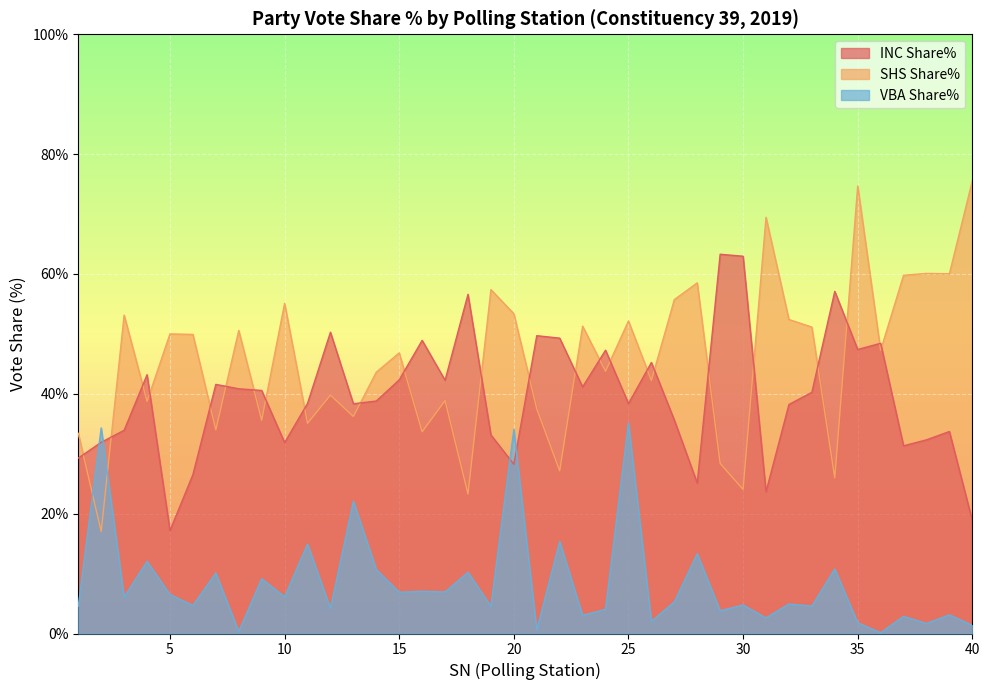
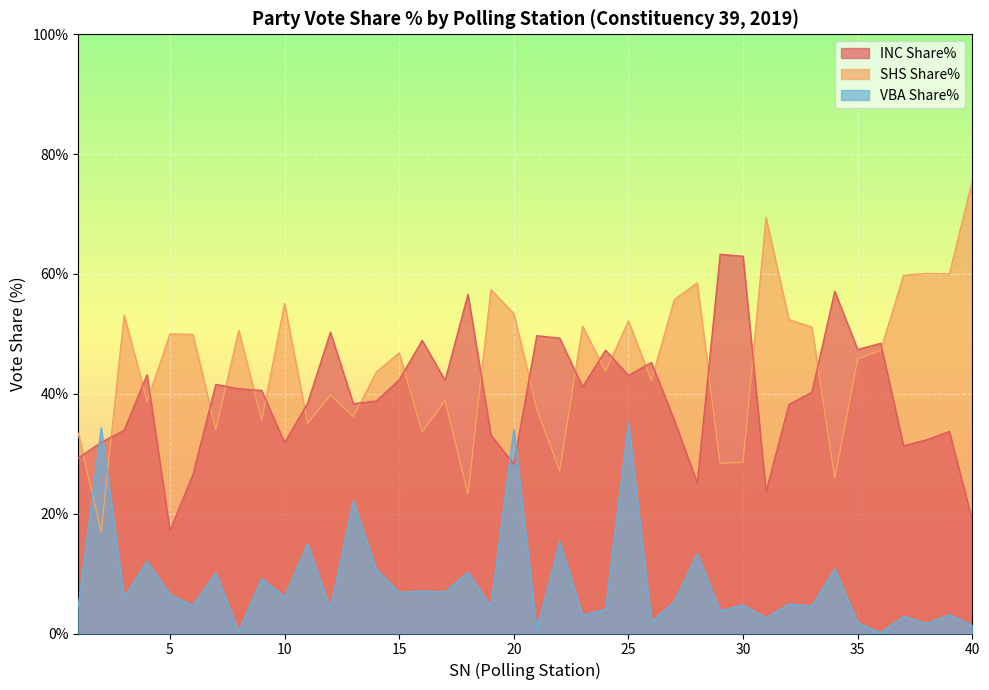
  {
    "INC Share%": {
      "5": "17%",
      "10": "32%",
      "15": "42%",
      "20": "28%",
-     "25": "38%",
+     "25": "43%",
      "30": "63%",
      "35": "47%",
      "40": "19%"
    },
    "SHS Share%": {
      "5": "50%",
      "10": "55%",
      "15": "47%",
      "20": "53%",
      "25": "52%",
-     "30": "24%",
-     "35": "75%",
+     "30": "29%",
+     "35": "46%",
      "40": "76%"
    },
    "VBA Share%": {
      "5": "7%",
      "10": "6%",
      "15": "7%",
      "20": "34%",
      "25": "35%",
      "30": "5%",
      "35": "2%",
      "40": "1%"
    }
  }
